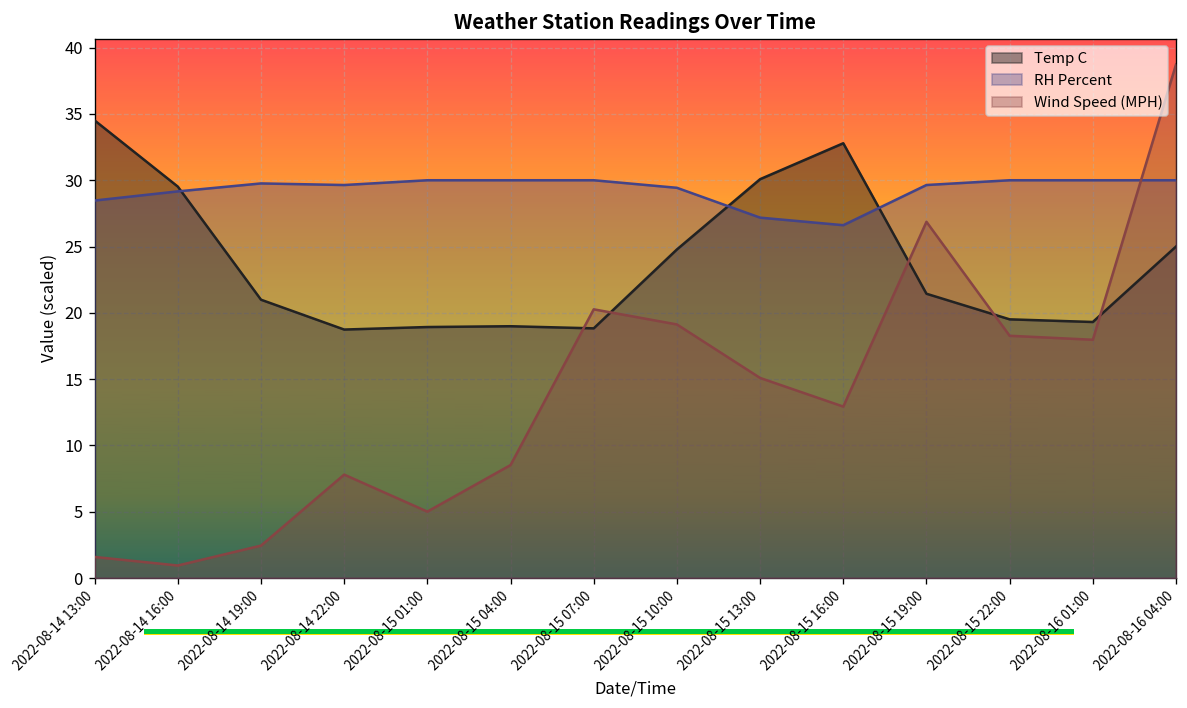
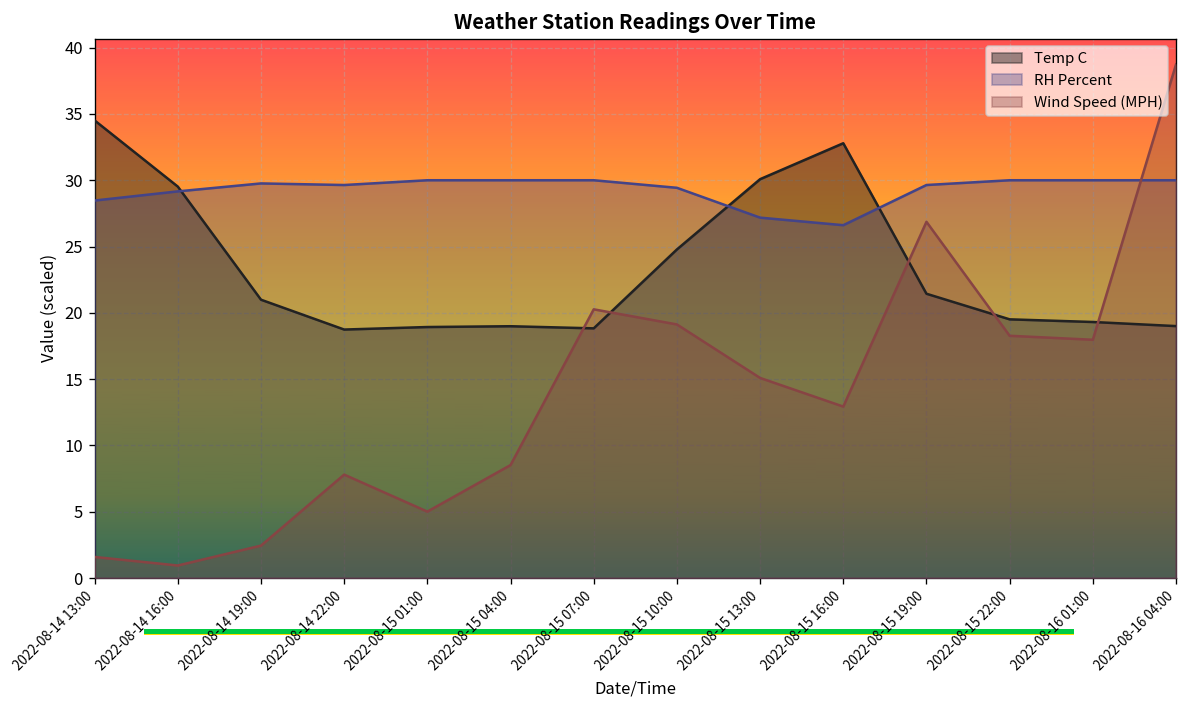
  {
    "Temp C": {
      "2022-08-14 13:00": 34.5,
      "2022-08-14 16:00": 29.5,
-     "2022-08-16 04:00": 25
+     "2022-08-16 04:00": 19
    }
  }
